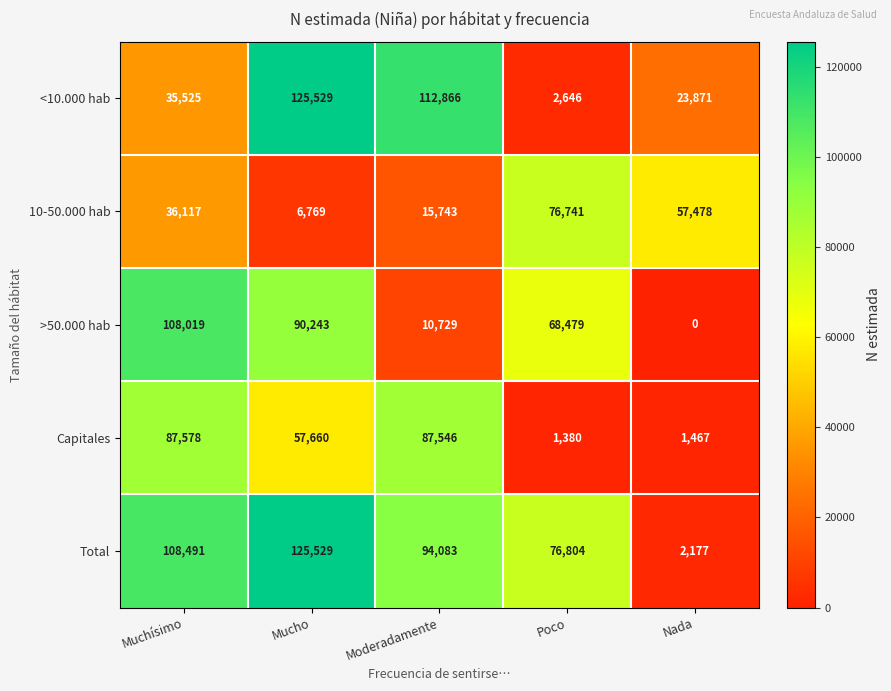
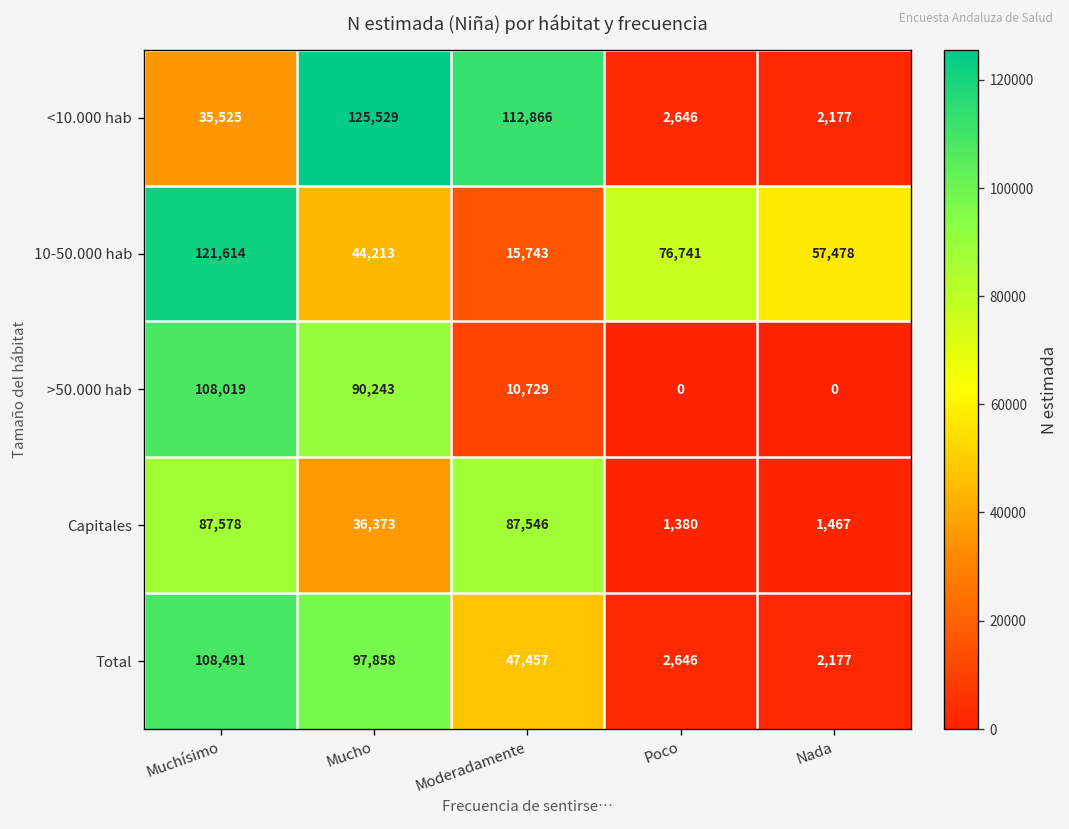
  {
    "<10.000 hab": {
      "Muchísimo": "35,525",
      "Mucho": "125,529",
      "Moderadamente": "112,866",
      "Poco": "2,646",
-     "Nada": "23,871"
+     "Nada": "2,177"
    },
    "10-50.000 hab": {
-     "Muchísimo": "36,117",
-     "Mucho": "6,769",
+     "Muchísimo": "121,614",
+     "Mucho": "44,213",
      "Moderadamente": "15,743",
      "Poco": "76,741",
      "Nada": "57,478"
    },
    ">50.000 hab": {
      "Muchísimo": "108,019",
      "Mucho": "90,243",
      "Moderadamente": "10,729",
-     "Poco": "68,479",
+     "Poco": "0",
      "Nada": "0"
    },
    "Capitales": {
      "Muchísimo": "87,578",
-     "Mucho": "57,660",
+     "Mucho": "36,373",
      "Moderadamente": "87,546",
      "Poco": "1,380",
      "Nada": "1,467"
    },
    "Total": {
      "Muchísimo": "108,491",
-     "Mucho": "125,529",
-     "Moderadamente": "94,083",
-     "Poco": "76,804",
+     "Mucho": "97,858",
+     "Moderadamente": "47,457",
+     "Poco": "2,646",
      "Nada": "2,177"
    }
  }
